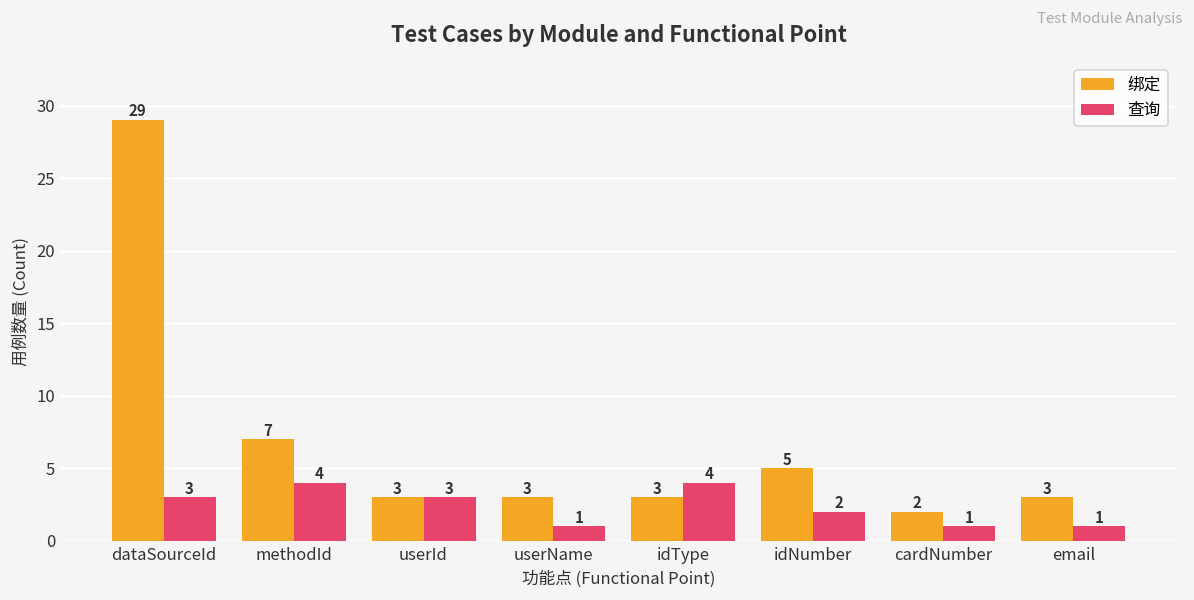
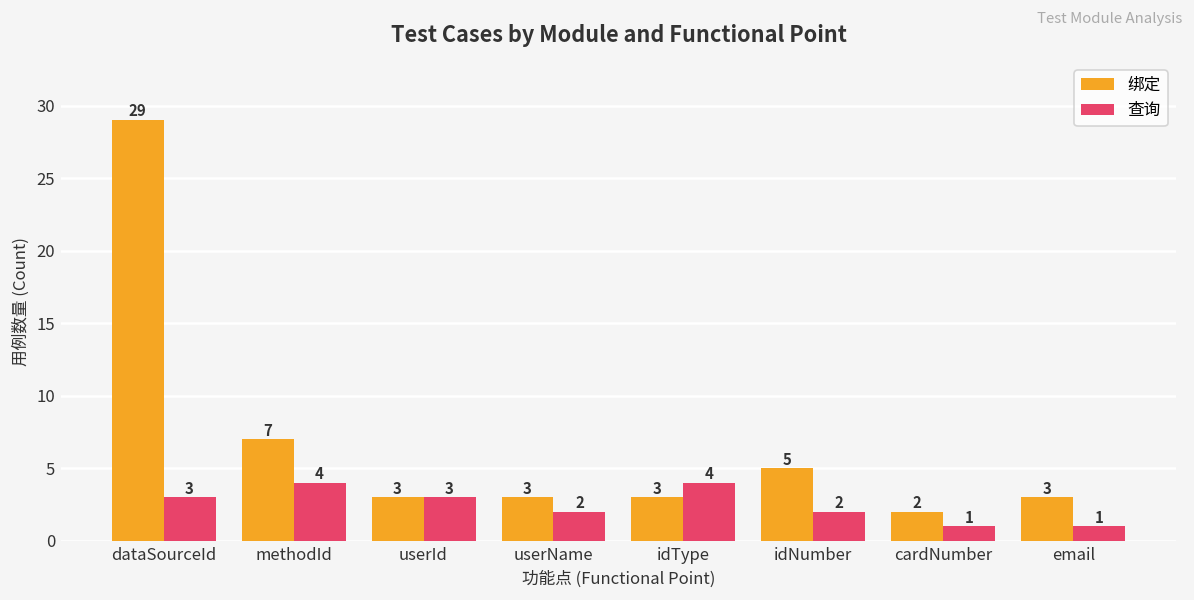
  {
    "绑定": {
      "dataSourceId": 29,
      "methodId": 7,
      "userId": 3,
      "userName": 3,
      "idType": 3,
      "idNumber": 5,
      "cardNumber": 2,
      "email": 3
    },
    "查询": {
      "dataSourceId": 3,
      "methodId": 4,
      "userId": 3,
-     "userName": 1,
+     "userName": 2,
      "idType": 4,
      "idNumber": 2,
      "cardNumber": 1,
      "email": 1
    }
  }
